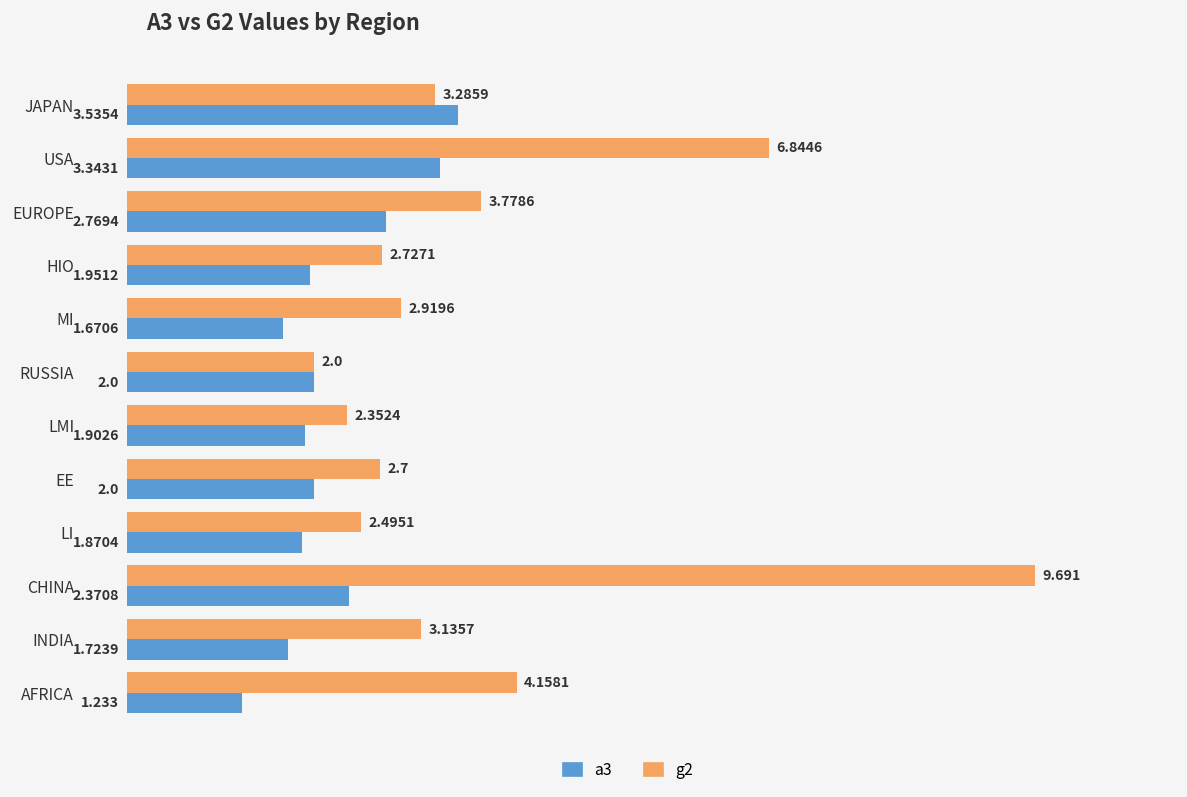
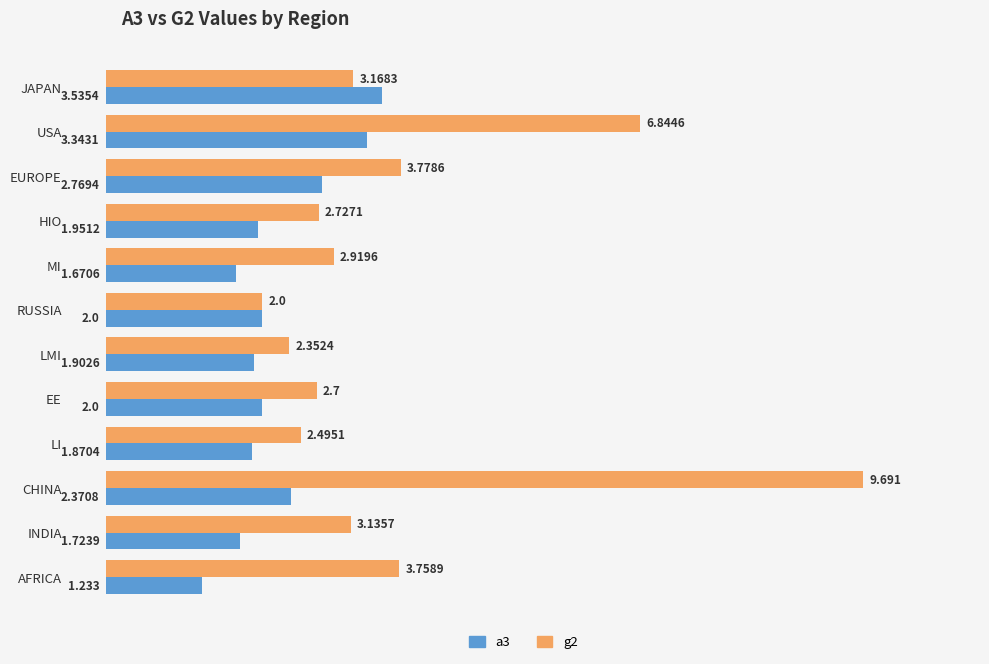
  {
    "g2": {
-     "JAPAN": 3.2859,
+     "JAPAN": 3.1683,
      "USA": 6.8446,
      "EUROPE": 3.7786,
      "HIO": 2.7271,
      "MI": 2.9196,
      "RUSSIA": 2.0,
      "LMI": 2.3524,
      "EE": 2.7,
      "LI": 2.4951,
      "CHINA": 9.691,
      "INDIA": 3.1357,
-     "AFRICA": 4.1581
+     "AFRICA": 3.7589
    }
  }
